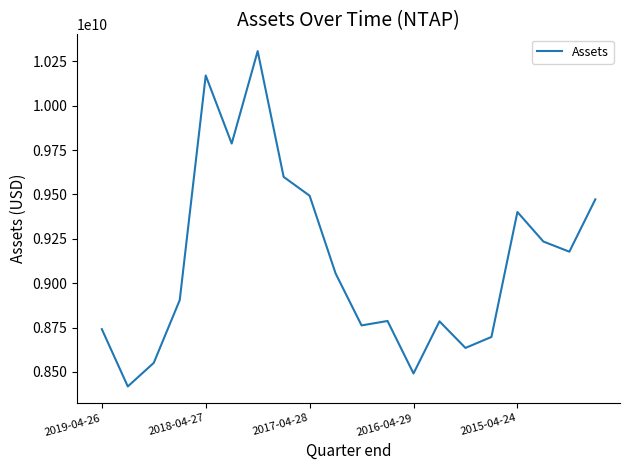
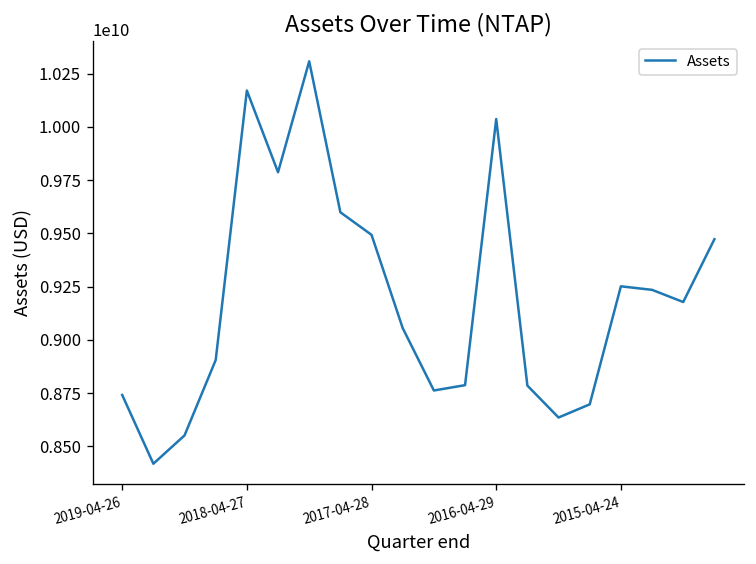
  {
    "2019-04-26": 8740000000,
    "2018-04-27": 10170000000,
    "2017-04-28": 9490000000,
-   "2016-04-29": 8490000000,
-   "2015-04-24": 9400000000
+   "2016-04-29": 10040000000,
+   "2015-04-24": 9250000000
  }
